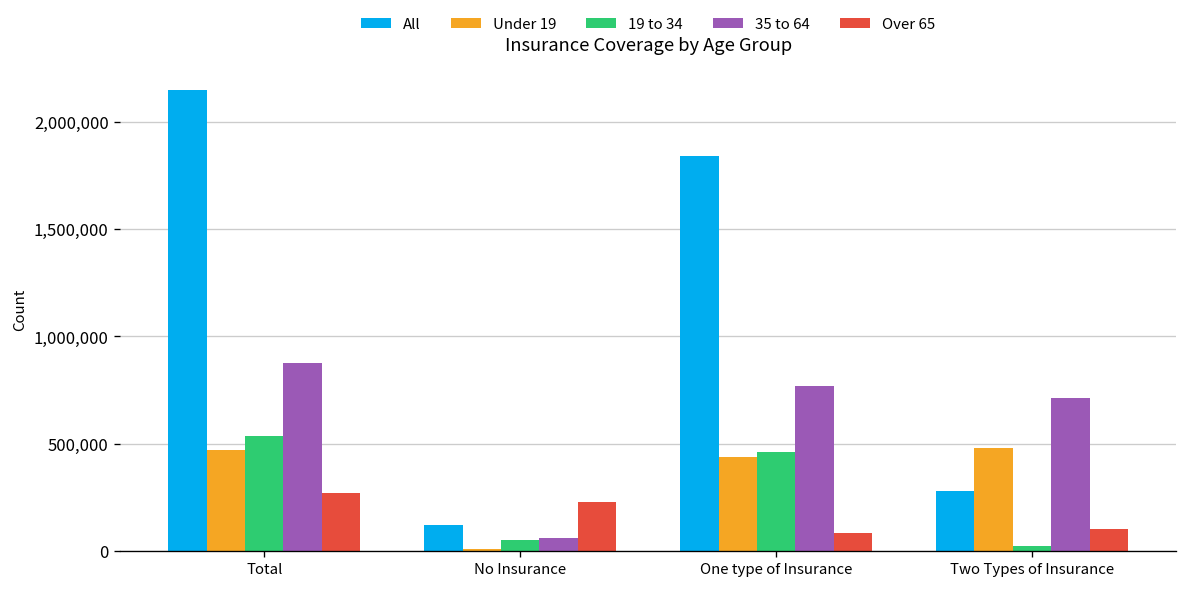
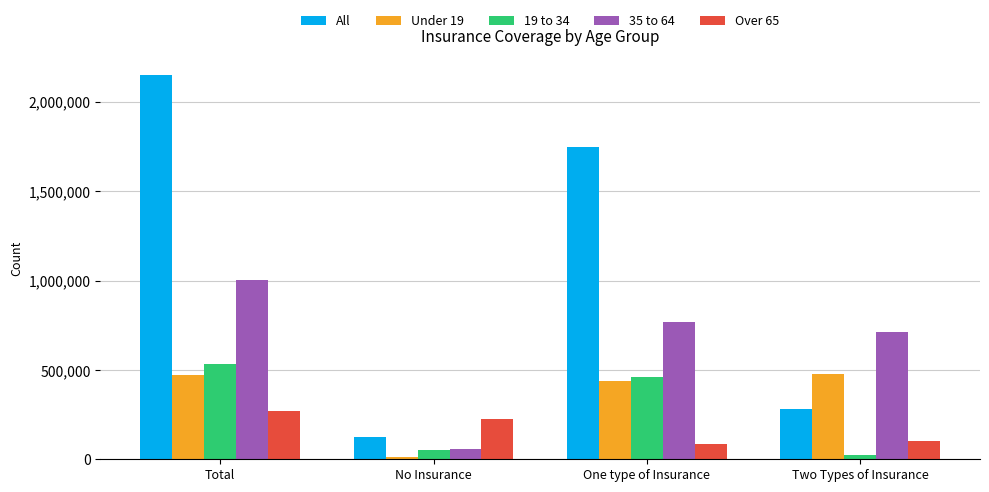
  {
    "All": {
      "Total": "2,150,000",
      "No Insurance": "120,000",
-     "One type of Insurance": "1,840,000",
+     "One type of Insurance": "1,750,000",
      "Two Types of Insurance": "280,000"
    },
    "Under 19": {
      "Total": "470,000",
      "One type of Insurance": "440,000",
      "Two Types of Insurance": "480,000"
    },
    "19 to 34": {
      "Total": "540,000",
      "No Insurance": "50,000",
      "One type of Insurance": "460,000",
      "Two Types of Insurance": "20,000"
    },
    "35 to 64": {
-     "Total": "880,000",
+     "Total": "1,000,000",
      "No Insurance": "60,000",
      "One type of Insurance": "770,000",
      "Two Types of Insurance": "710,000"
    },
    "Over 65": {
      "Total": "270,000",
      "No Insurance": "230,000",
      "One type of Insurance": "80,000",
      "Two Types of Insurance": "100,000"
    }
  }
